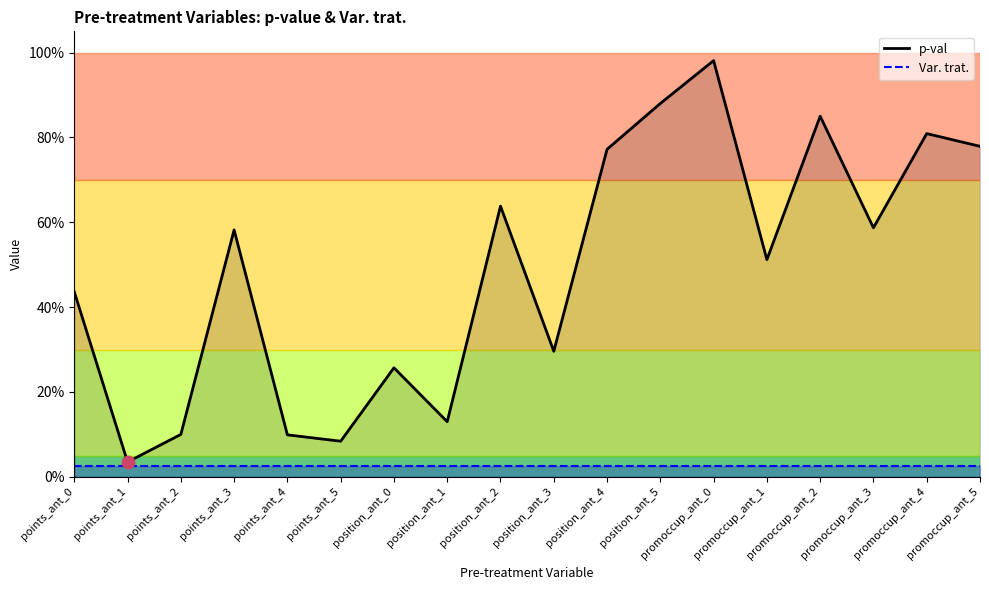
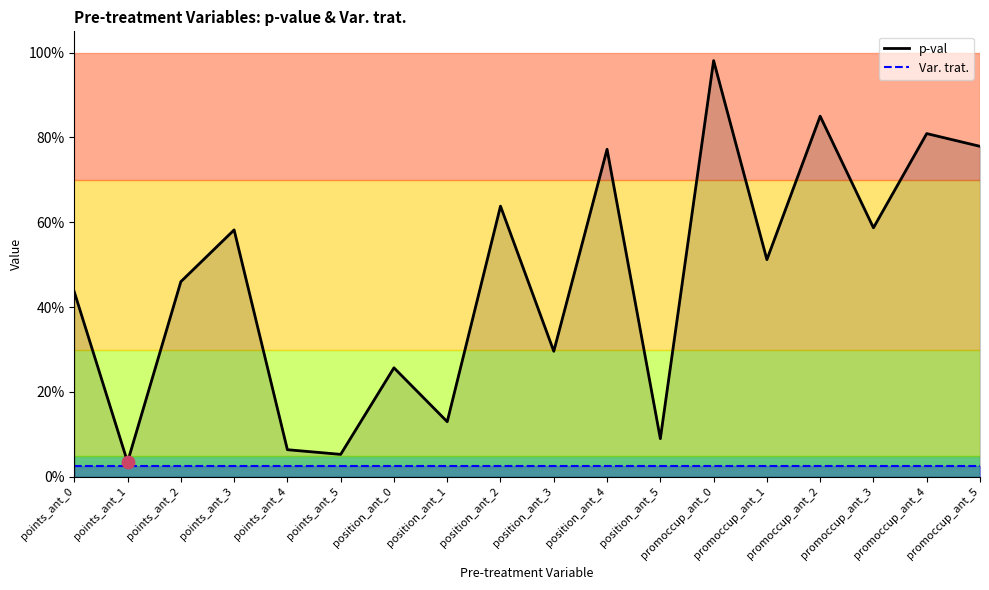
  {
    "p-val": {
      "points_ant_0": "44%",
-     "points_ant_2": "10%",
+     "points_ant_2": "46%",
      "points_ant_3": "58%",
-     "points_ant_4": "10%",
-     "points_ant_5": "8%",
+     "points_ant_4": "6%",
+     "points_ant_5": "5%",
      "position_ant_0": "26%",
      "position_ant_1": "13%",
      "position_ant_2": "64%",
      "position_ant_3": "30%",
      "position_ant_4": "77%",
-     "position_ant_5": "88%",
+     "position_ant_5": "9%",
      "promoccup_ant_0": "98%",
      "promoccup_ant_1": "51%",
      "promoccup_ant_2": "85%",
      "promoccup_ant_3": "59%",
      "promoccup_ant_4": "81%",
      "promoccup_ant_5": "78%"
    },
    "Var. trat.": {
      "points_ant_0": "3%",
      "points_ant_1": "3%",
      "points_ant_2": "3%",
      "points_ant_3": "3%",
      "points_ant_4": "3%",
      "points_ant_5": "3%",
      "position_ant_0": "3%",
      "position_ant_1": "3%",
      "position_ant_2": "3%",
      "position_ant_3": "3%",
      "position_ant_4": "3%",
      "position_ant_5": "3%",
      "promoccup_ant_0": "3%",
      "promoccup_ant_1": "3%",
      "promoccup_ant_2": "3%",
      "promoccup_ant_3": "3%",
      "promoccup_ant_4": "3%",
      "promoccup_ant_5": "3%"
    }
  }
